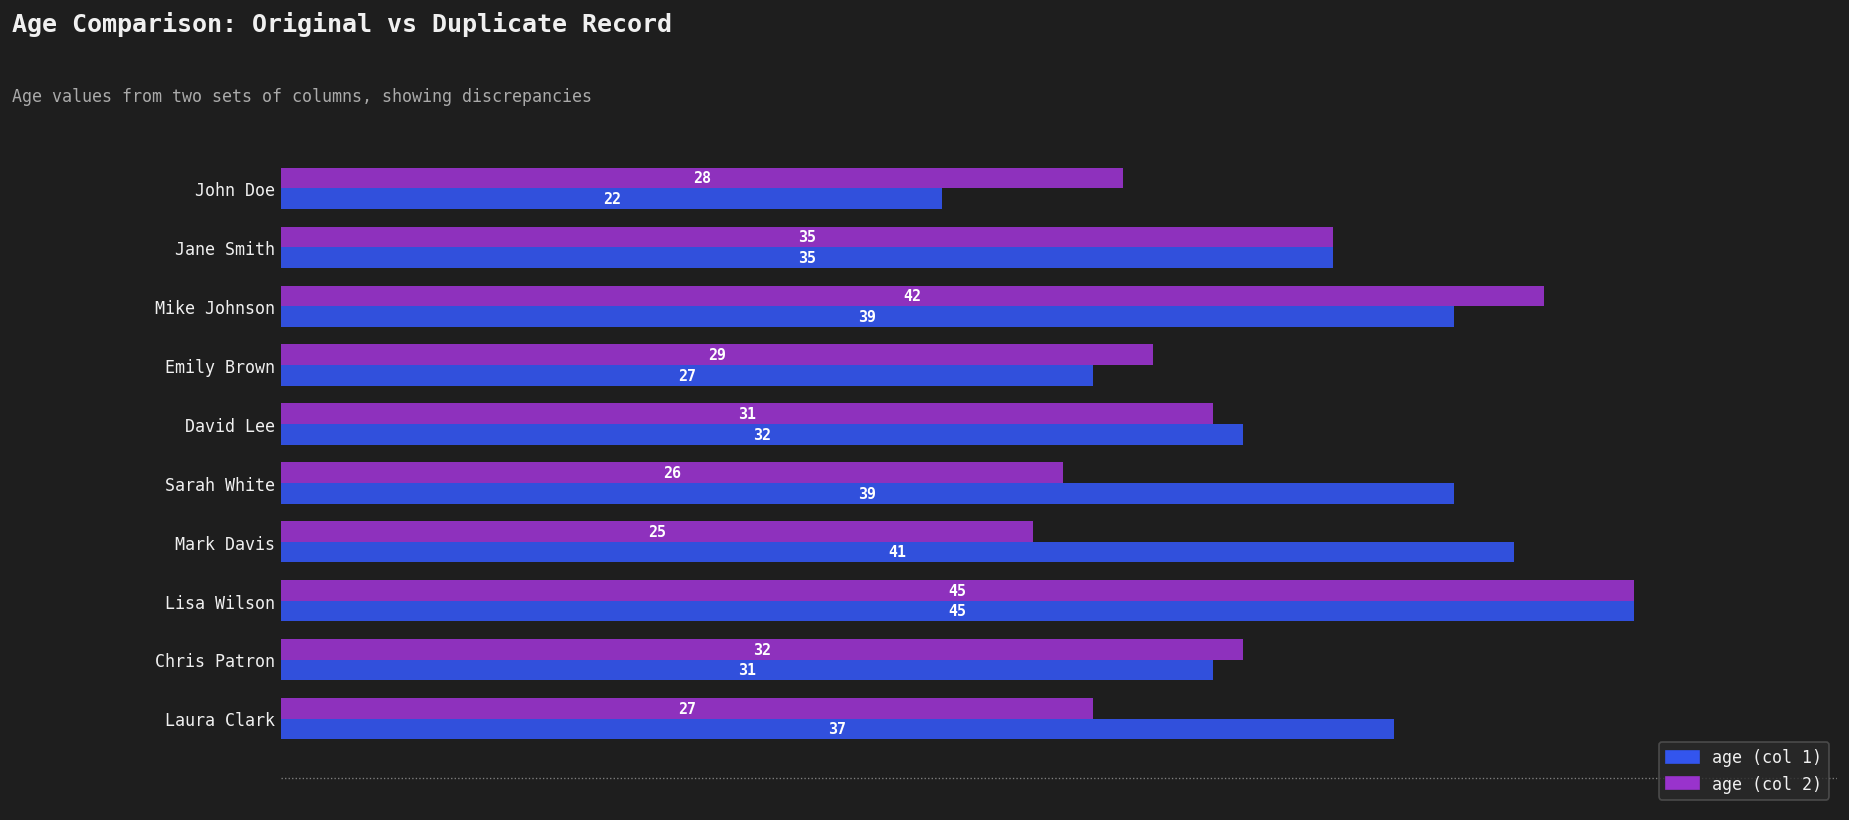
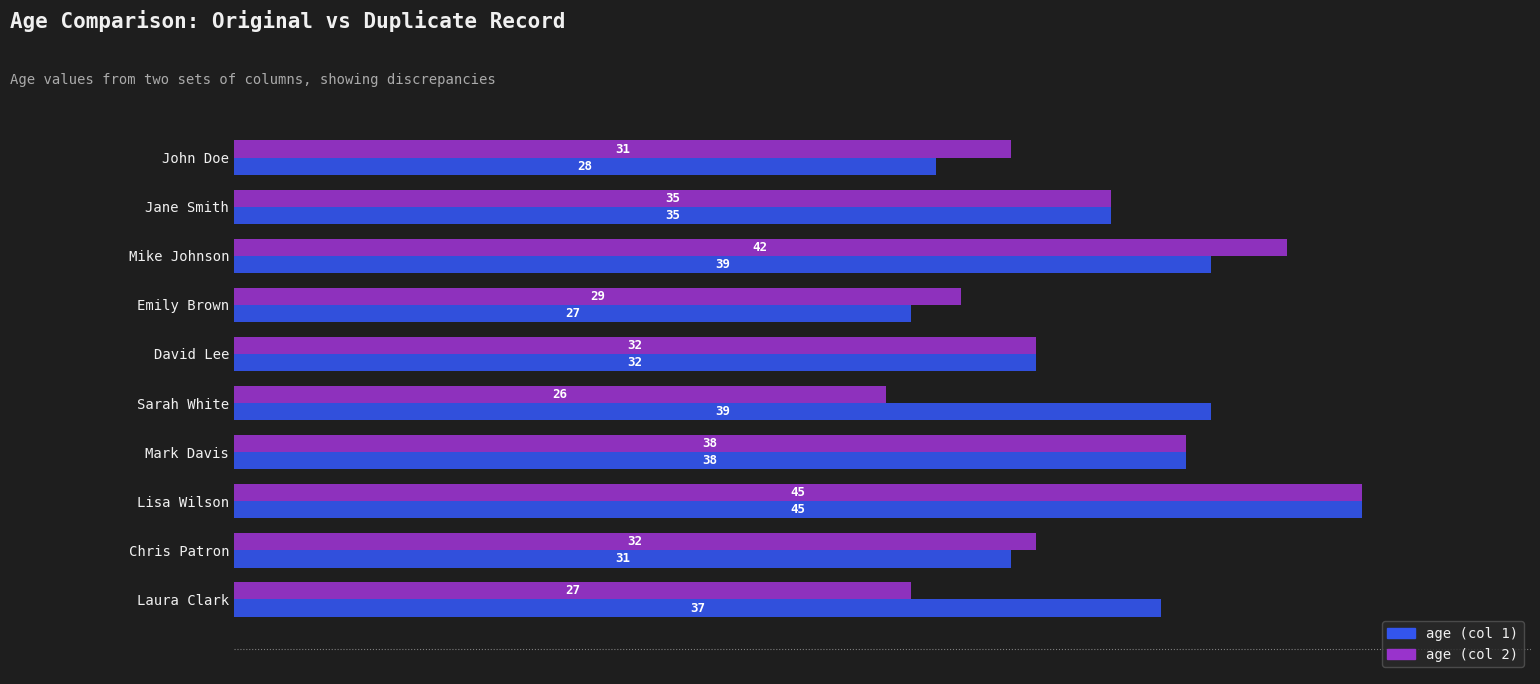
  {
    "age (col 1)": {
-     "John Doe": 22,
+     "John Doe": 28,
      "Jane Smith": 35,
      "Mike Johnson": 39,
      "Emily Brown": 27,
      "David Lee": 32,
      "Sarah White": 39,
-     "Mark Davis": 41,
+     "Mark Davis": 38,
      "Lisa Wilson": 45,
      "Chris Patron": 31,
      "Laura Clark": 37
    },
    "age (col 2)": {
-     "John Doe": 28,
+     "John Doe": 31,
      "Jane Smith": 35,
      "Mike Johnson": 42,
      "Emily Brown": 29,
-     "David Lee": 31,
+     "David Lee": 32,
      "Sarah White": 26,
-     "Mark Davis": 25,
+     "Mark Davis": 38,
      "Lisa Wilson": 45,
      "Chris Patron": 32,
      "Laura Clark": 27
    }
  }
